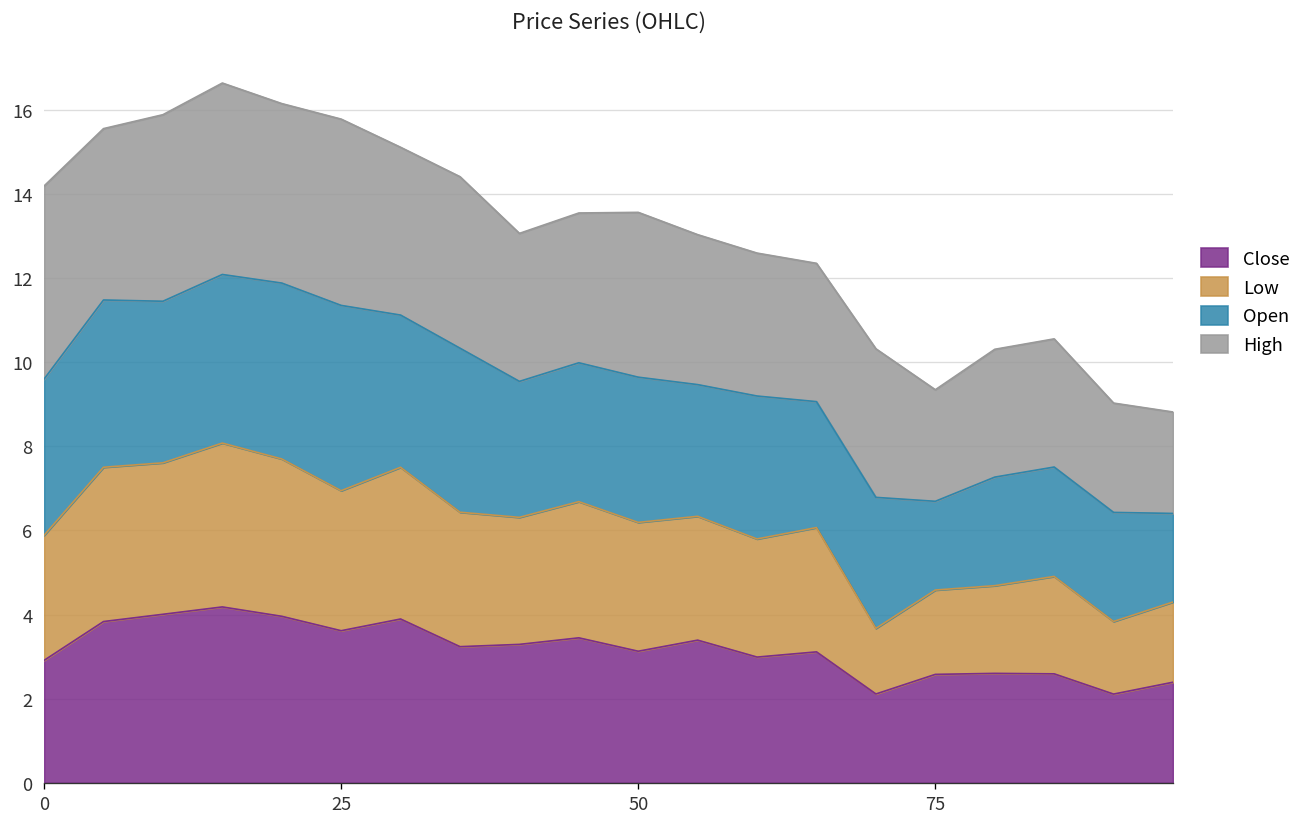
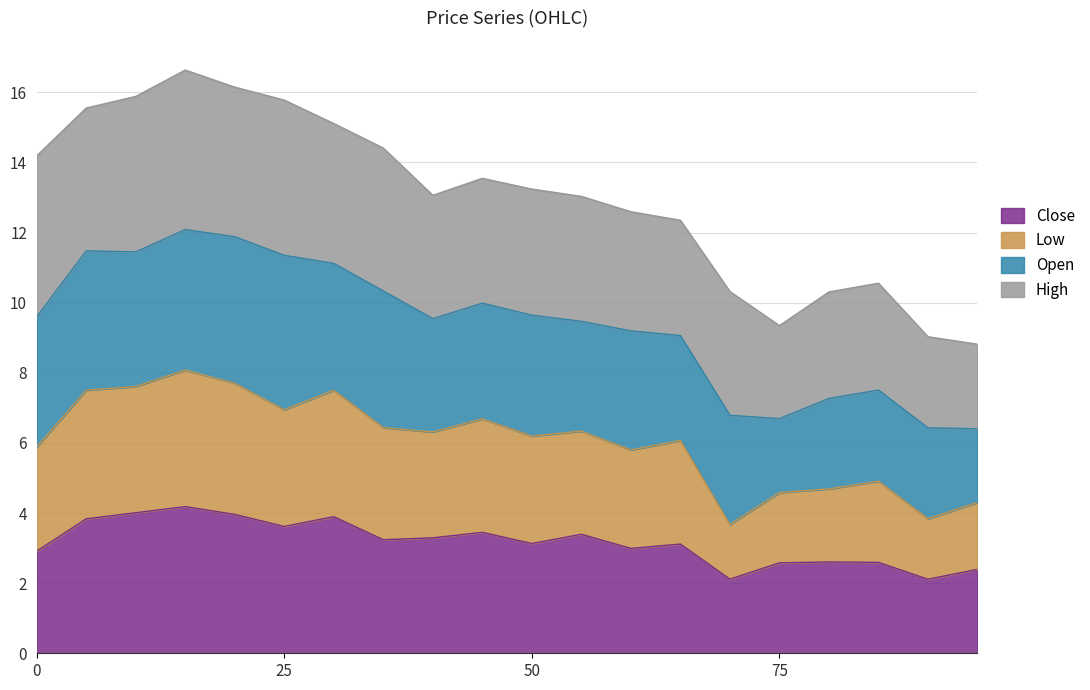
  {
    "Close": {
      "0": 2.9,
      "25": 3.6,
      "50": 3.1,
      "75": 2.6
    },
    "Low": {
      "0": 3.0,
      "25": 3.3,
      "50": 3.1,
      "75": 2.0
    },
    "Open": {
      "0": 3.7,
      "25": 4.4,
      "50": 3.5,
      "75": 2.1
    },
    "High": {
      "0": 4.6,
      "25": 4.4,
-     "50": 3.9,
+     "50": 3.6,
      "75": 2.7
    }
  }
